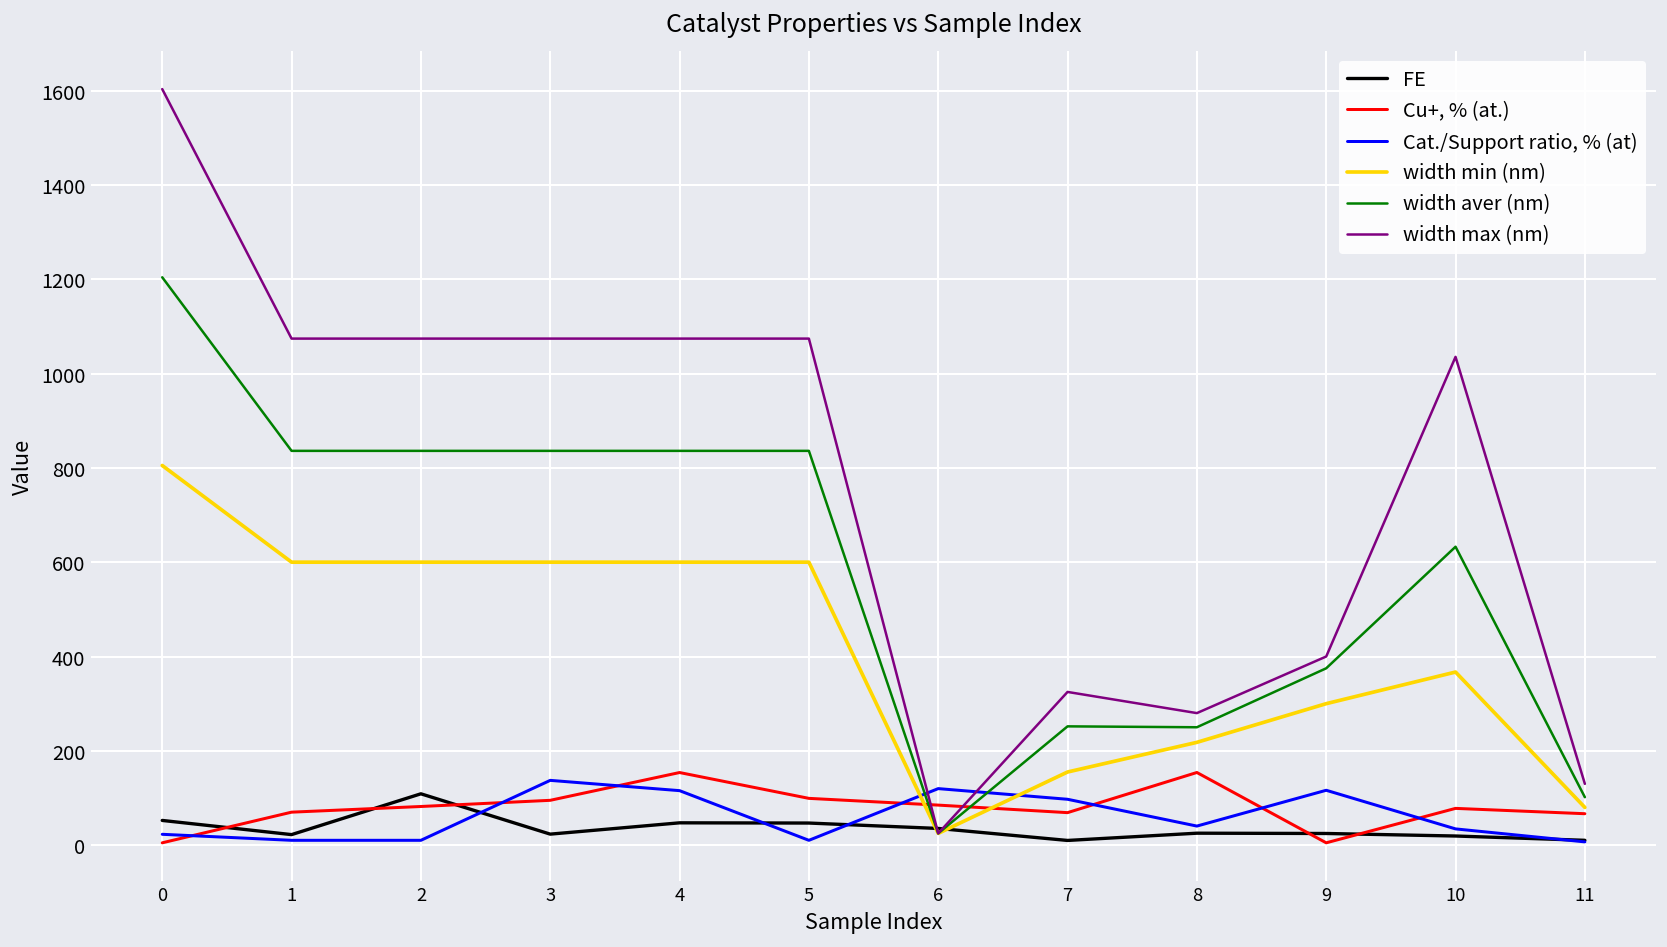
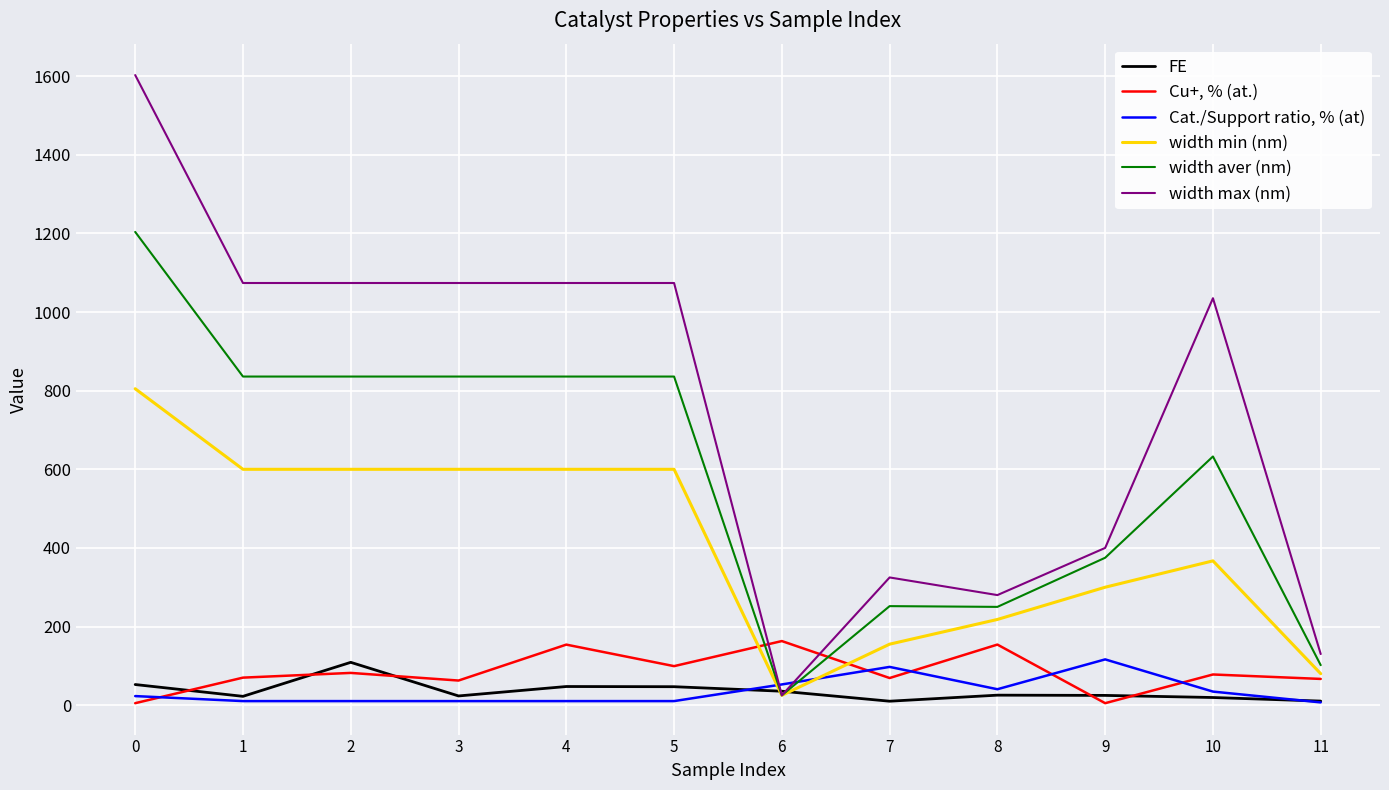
  {
    "FE": {
      "0": 50,
      "1": 20,
      "2": 110,
      "3": 20,
      "4": 50,
      "5": 50,
      "6": 40,
      "7": 10,
      "8": 30,
      "9": 20,
      "10": 20
    },
    "Cu+, % (at.)": {
      "0": 10,
      "1": 70,
      "2": 80,
-     "3": 100,
+     "3": 60,
      "4": 150,
      "5": 100,
-     "6": 80,
+     "6": 160,
      "7": 70,
      "8": 150,
      "9": 10,
      "10": 80,
      "11": 70
    },
    "Cat./Support ratio, % (at)": {
      "0": 20,
      "1": 10,
      "2": 10,
-     "3": 140,
-     "4": 120,
+     "3": 10,
+     "4": 10,
      "5": 10,
-     "6": 120,
+     "6": 50,
      "7": 100,
      "8": 40,
      "9": 120,
      "10": 30
    },
    "width min (nm)": {
      "0": 810,
      "1": 600,
      "2": 600,
      "3": 600,
      "4": 600,
      "5": 600,
      "7": 160,
      "8": 220,
      "9": 300,
      "10": 370,
      "11": 80
    },
    "width aver (nm)": {
      "0": 1200,
      "1": 840,
      "2": 840,
      "3": 840,
      "4": 840,
      "5": 840,
      "7": 250,
      "8": 250,
      "9": 380,
      "10": 630,
      "11": 100
    },
    "width max (nm)": {
      "0": 1600,
      "1": 1070,
      "2": 1070,
      "3": 1070,
      "4": 1070,
      "5": 1070,
      "7": 320,
      "8": 280,
      "9": 400,
      "10": 1040,
      "11": 130
    }
  }
